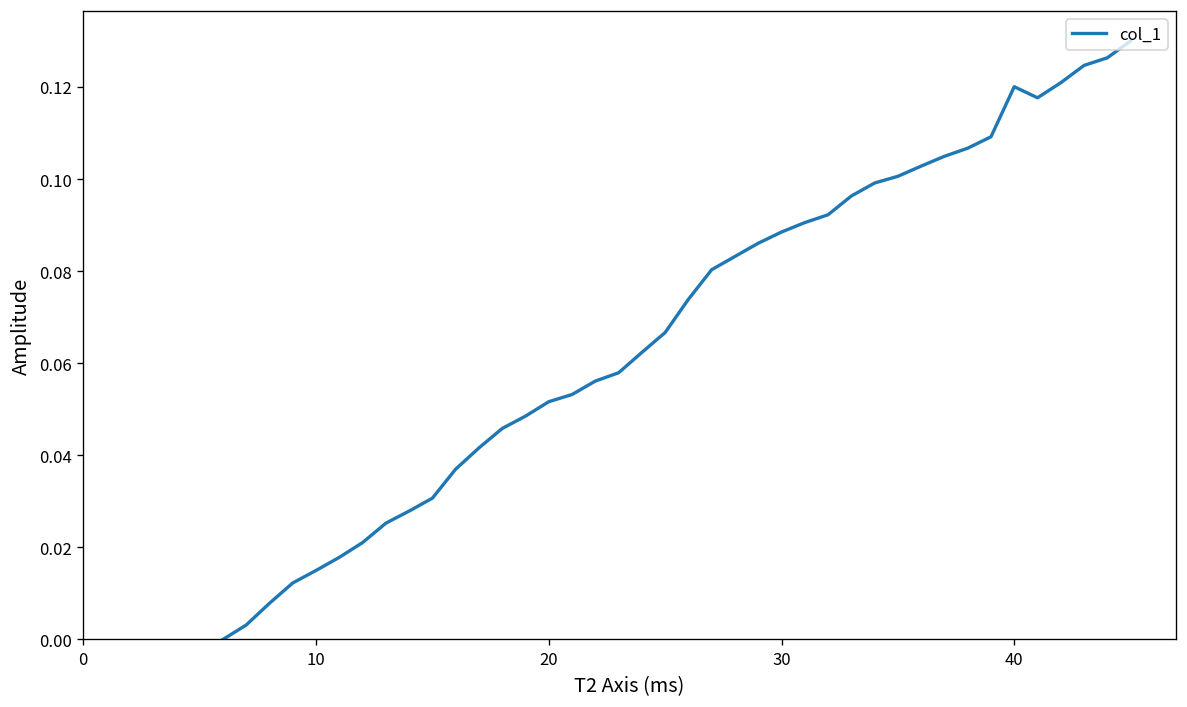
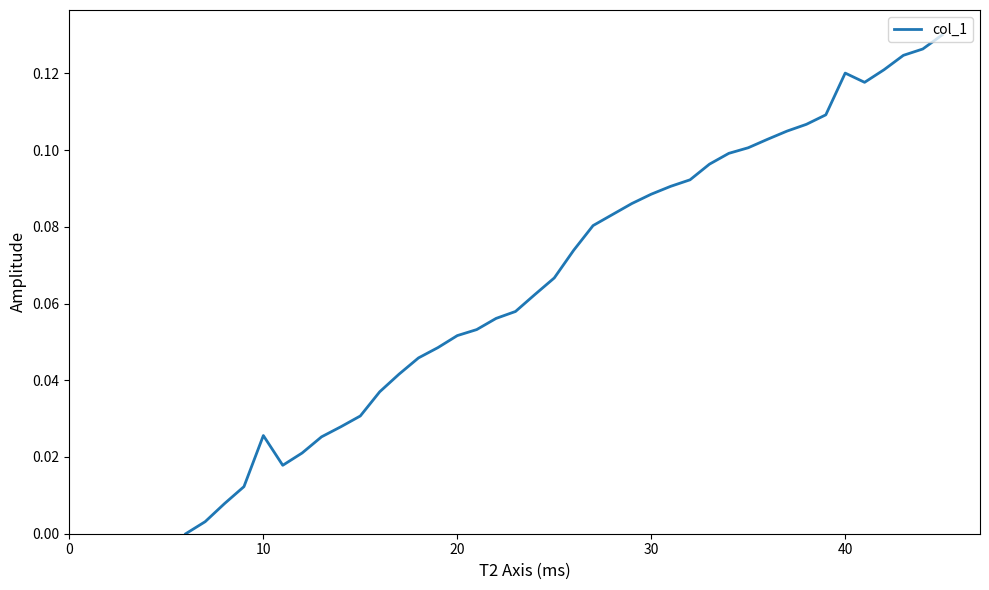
  {
-   "10": 0.015,
+   "10": 0.026,
    "20": 0.052,
    "30": 0.088,
    "40": 0.120
  }
